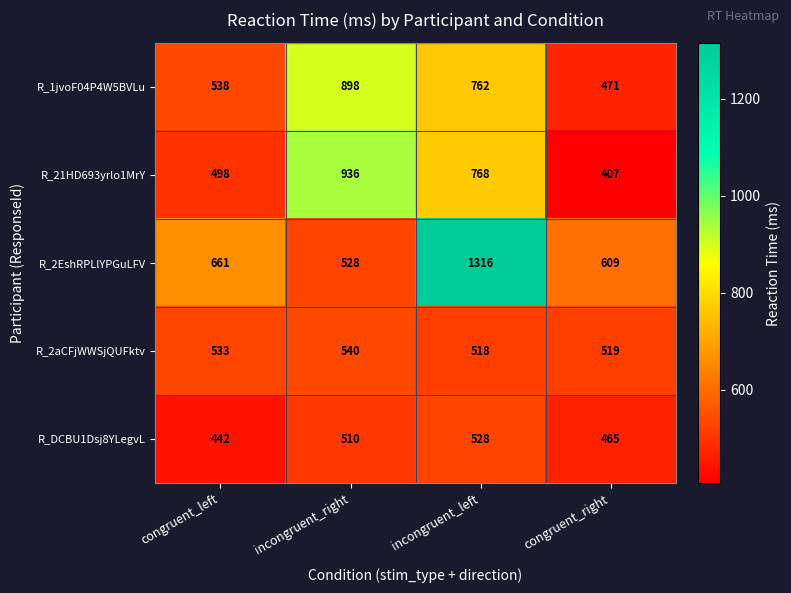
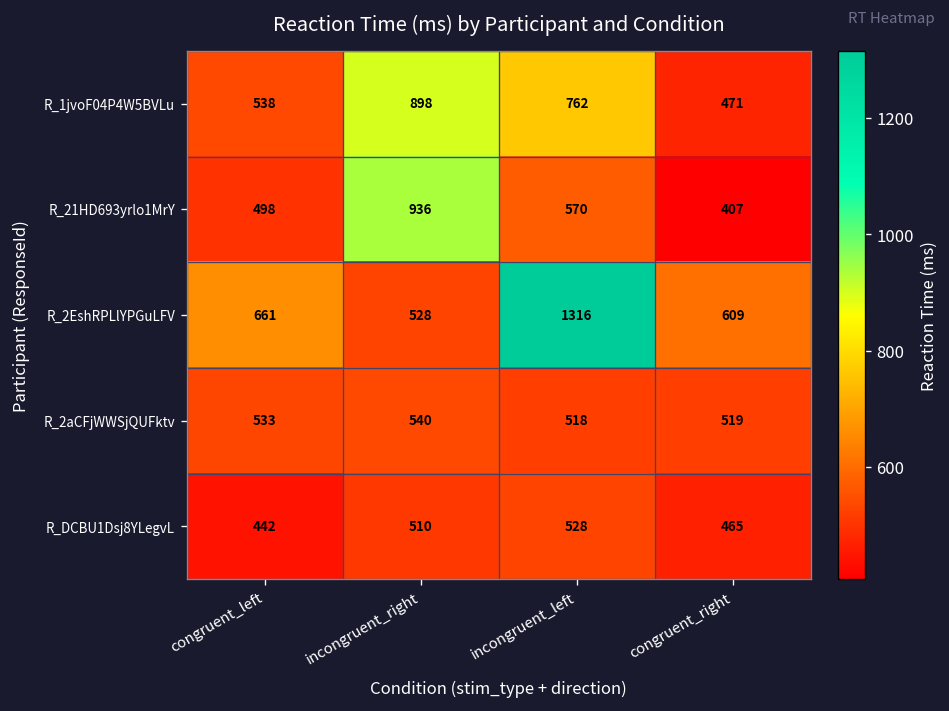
  {
    "R_1jvoF04P4W5BVLu": {
      "congruent_left": 538,
      "incongruent_right": 898,
      "incongruent_left": 762,
      "congruent_right": 471
    },
    "R_21HD693yrlo1MrY": {
      "congruent_left": 498,
      "incongruent_right": 936,
-     "incongruent_left": 768,
+     "incongruent_left": 570,
      "congruent_right": 407
    },
    "R_2EshRPLlYPGuLFV": {
      "congruent_left": 661,
      "incongruent_right": 528,
      "incongruent_left": 1316,
      "congruent_right": 609
    },
    "R_2aCFjWWSjQUFktv": {
      "congruent_left": 533,
      "incongruent_right": 540,
      "incongruent_left": 518,
      "congruent_right": 519
    },
    "R_DCBU1Dsj8YLegvL": {
      "congruent_left": 442,
      "incongruent_right": 510,
      "incongruent_left": 528,
      "congruent_right": 465
    }
  }
